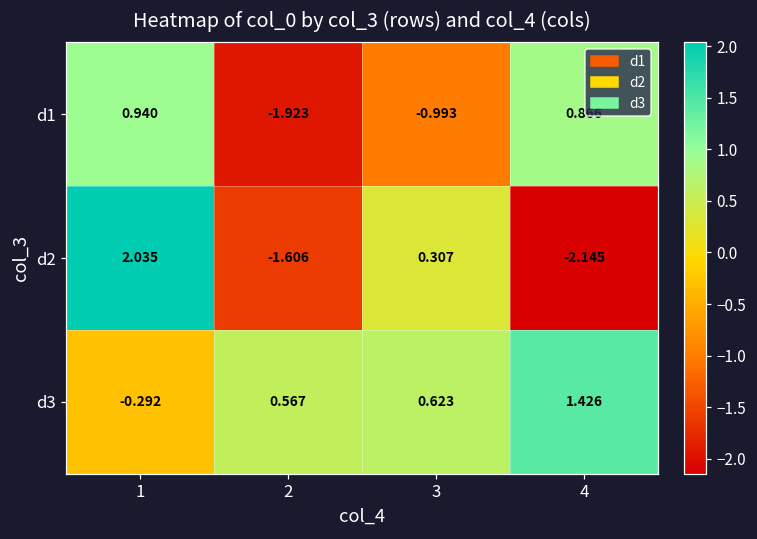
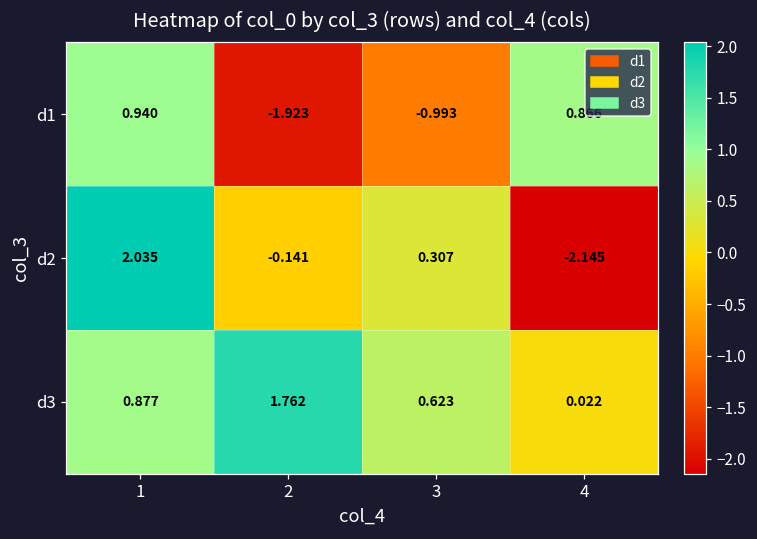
  {
    "d1": {
      "1": 0.940,
      "2": -1.923,
      "3": -0.993
    },
    "d2": {
      "1": 2.035,
-     "2": -1.606,
+     "2": -0.141,
      "3": 0.307,
      "4": -2.145
    },
    "d3": {
-     "1": -0.292,
-     "2": 0.567,
+     "1": 0.877,
+     "2": 1.762,
      "3": 0.623,
-     "4": 1.426
+     "4": 0.022
    }
  }
